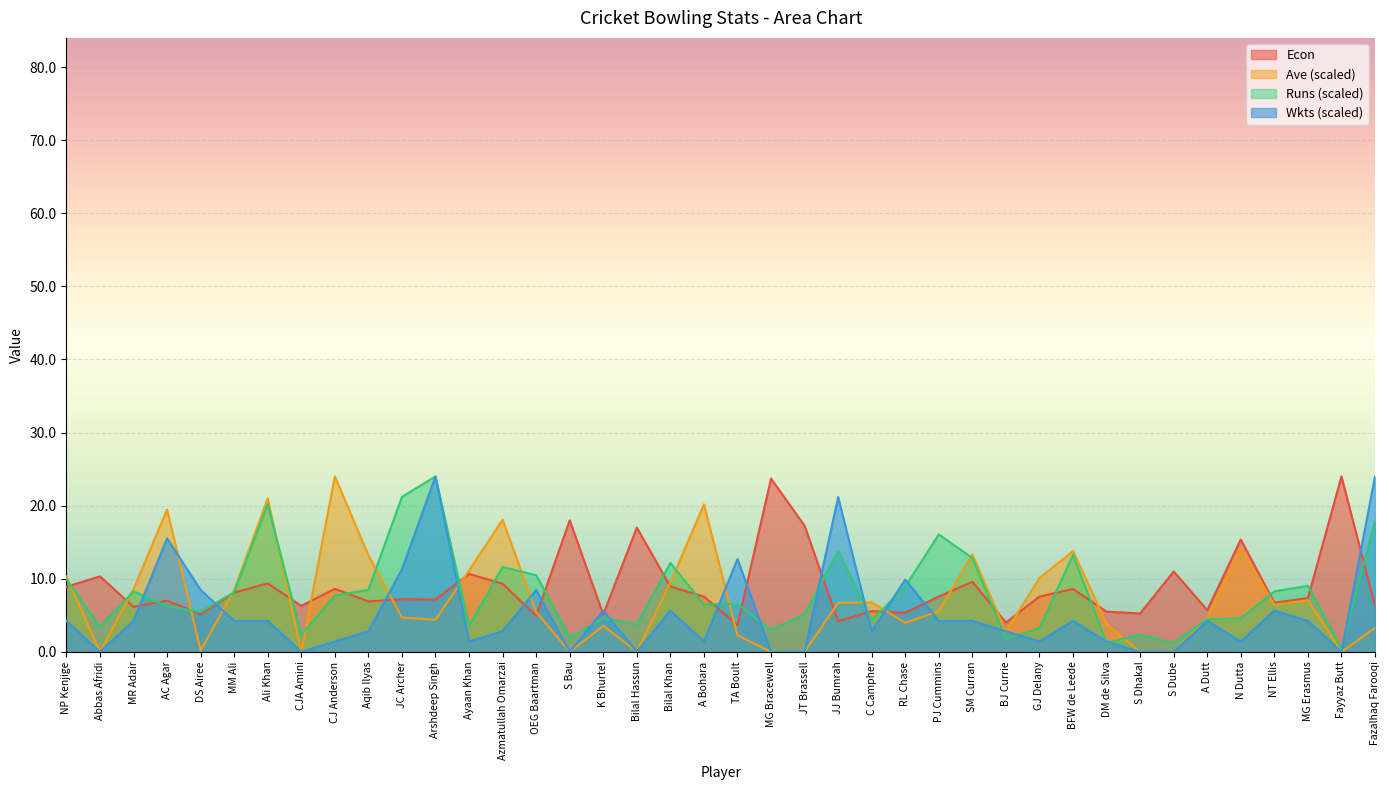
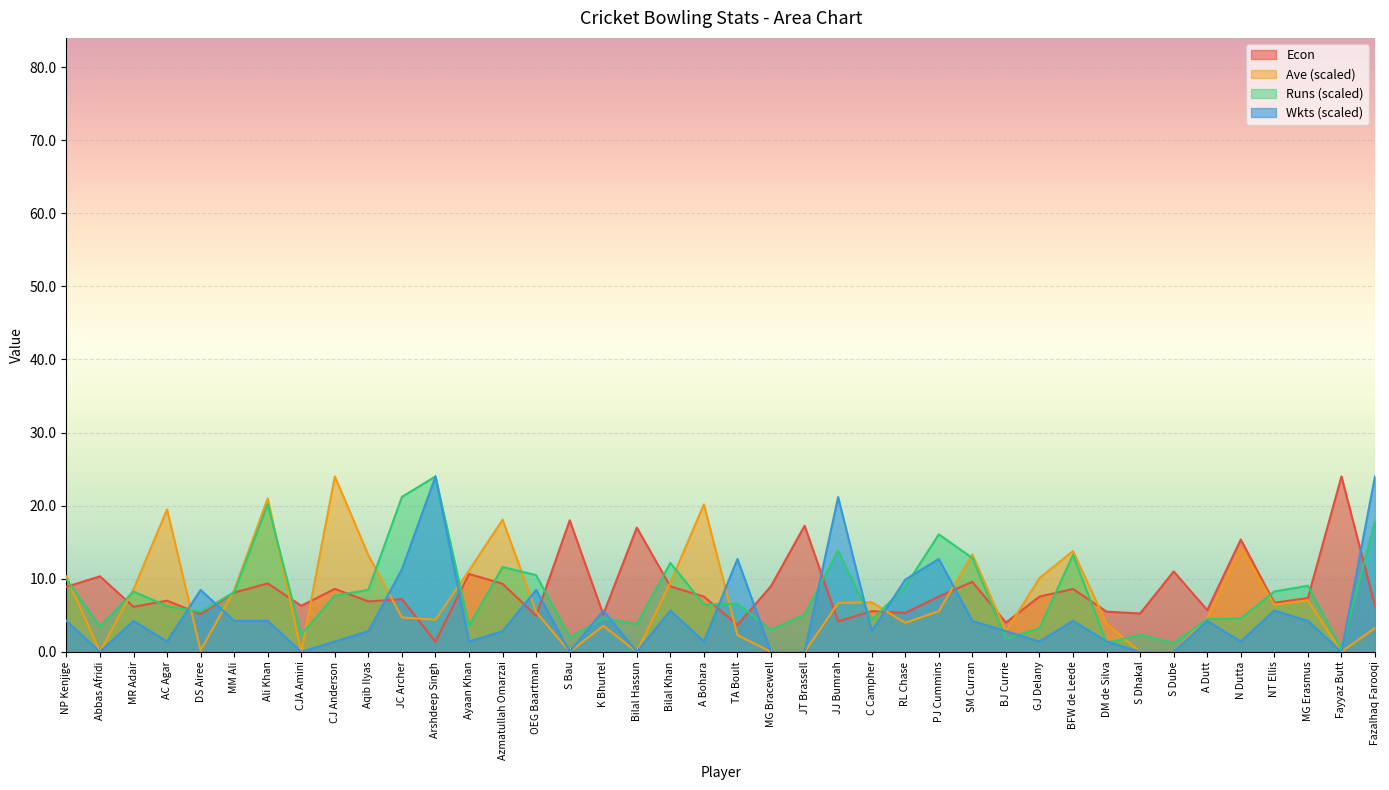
  {
    "Econ": {
      "NP Kenjige": 9,
      "Abbas Afridi": 10,
      "MR Adair": 6,
      "AC Agar": 7,
      "Ali Khan": 9,
      "CJA Amini": 6,
      "CJ Anderson": 9,
      "Aqib Ilyas": 7,
      "JC Archer": 7,
-     "Arshdeep Singh": 7,
+     "Arshdeep Singh": 1,
      "Ayaan Khan": 11,
      "Azmatullah Omarzai": 9,
      "OEG Baartman": 5,
      "S Bau": 18,
      "K Bhurtel": 5,
      "Bilal Hassun": 17,
      "Bilal Khan": 9,
      "A Bohara": 8,
      "TA Boult": 4,
-     "MG Bracewell": 24,
+     "MG Bracewell": 9,
      "JT Brassell": 17,
      "JJ Bumrah": 4,
      "C Campher": 6,
      "RL Chase": 5,
      "PJ Cummins": 8,
      "SM Curran": 10,
      "BJ Currie": 4,
      "GJ Delany": 8,
      "BFW de Leede": 9,
      "DM de Silva": 6,
      "S Dhakal": 5,
      "S Dube": 11,
      "A Dutt": 6,
      "N Dutta": 15,
      "Fayyaz Butt": 24,
      "Fazalhaq Farooqi": 6
    },
    "Ave (scaled)": {
      "NP Kenjige": 10,
      "AC Agar": 19,
      "DS Airee": 0,
      "Ali Khan": 21,
      "CJ Anderson": 24,
      "Aqib Ilyas": 13,
      "JC Archer": 5,
      "Arshdeep Singh": 4,
      "Ayaan Khan": 11,
      "Azmatullah Omarzai": 18,
      "OEG Baartman": 5,
      "K Bhurtel": 4,
      "Bilal Khan": 9,
      "A Bohara": 20,
      "TA Boult": 2,
      "JJ Bumrah": 7,
      "C Campher": 7,
      "RL Chase": 4,
      "PJ Cummins": 6,
      "SM Curran": 13,
      "GJ Delany": 10,
      "BFW de Leede": 14,
      "DM de Silva": 4,
      "N Dutta": 14,
      "Fazalhaq Farooqi": 3
    },
    "Runs (scaled)": {
      "NP Kenjige": 10,
      "Abbas Afridi": 3,
      "AC Agar": 6,
      "Ali Khan": 20,
      "CJA Amini": 2,
      "CJ Anderson": 8,
      "Aqib Ilyas": 8,
      "JC Archer": 21,
      "Ayaan Khan": 4,
      "Azmatullah Omarzai": 12,
      "OEG Baartman": 10,
      "S Bau": 2,
      "K Bhurtel": 5,
      "Bilal Hassun": 4,
      "Bilal Khan": 12,
      "A Bohara": 6,
      "TA Boult": 7,
      "MG Bracewell": 3,
      "JT Brassell": 5,
      "JJ Bumrah": 14,
      "C Campher": 4,
      "RL Chase": 9,
      "PJ Cummins": 16,
      "SM Curran": 13,
      "BJ Currie": 2,
      "GJ Delany": 3,
      "BFW de Leede": 13,
      "S Dhakal": 2,
      "S Dube": 1,
      "N Dutta": 5,
      "NT Ellis": 8,
      "MG Erasmus": 9,
      "Fayyaz Butt": 0,
      "Fazalhaq Farooqi": 18
    },
    "Wkts (scaled)": {
      "NP Kenjige": 4,
      "MR Adair": 4,
-     "AC Agar": 16,
+     "AC Agar": 1,
      "DS Airee": 8,
      "MM Ali": 4,
      "Ali Khan": 4,
      "CJ Anderson": 1,
      "Aqib Ilyas": 3,
      "JC Archer": 11,
      "Ayaan Khan": 1,
      "Azmatullah Omarzai": 3,
      "OEG Baartman": 8,
      "K Bhurtel": 6,
      "Bilal Khan": 6,
      "A Bohara": 1,
      "TA Boult": 13,
      "JJ Bumrah": 21,
      "C Campher": 3,
      "RL Chase": 10,
-     "PJ Cummins": 4,
+     "PJ Cummins": 13,
      "SM Curran": 4,
      "GJ Delany": 1,
      "BFW de Leede": 4,
      "N Dutta": 1,
      "NT Ellis": 6,
      "MG Erasmus": 4,
      "Fazalhaq Farooqi": 24
    }
  }
